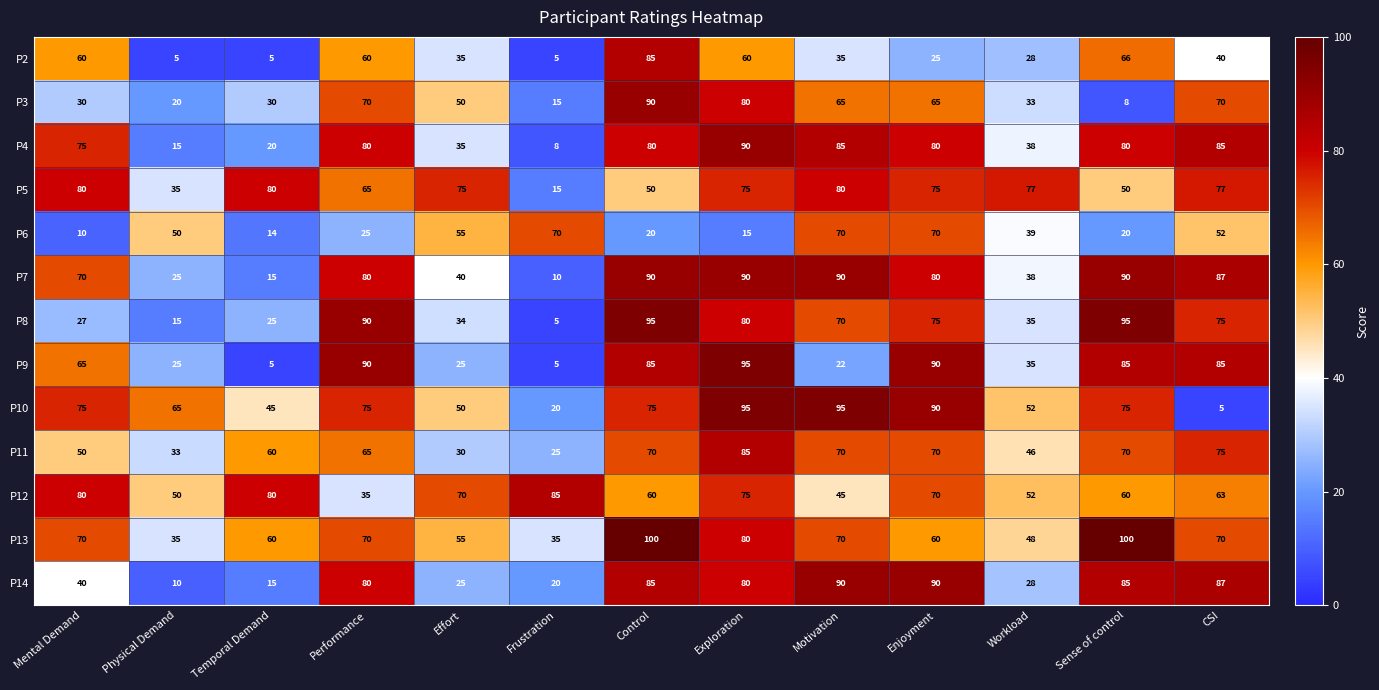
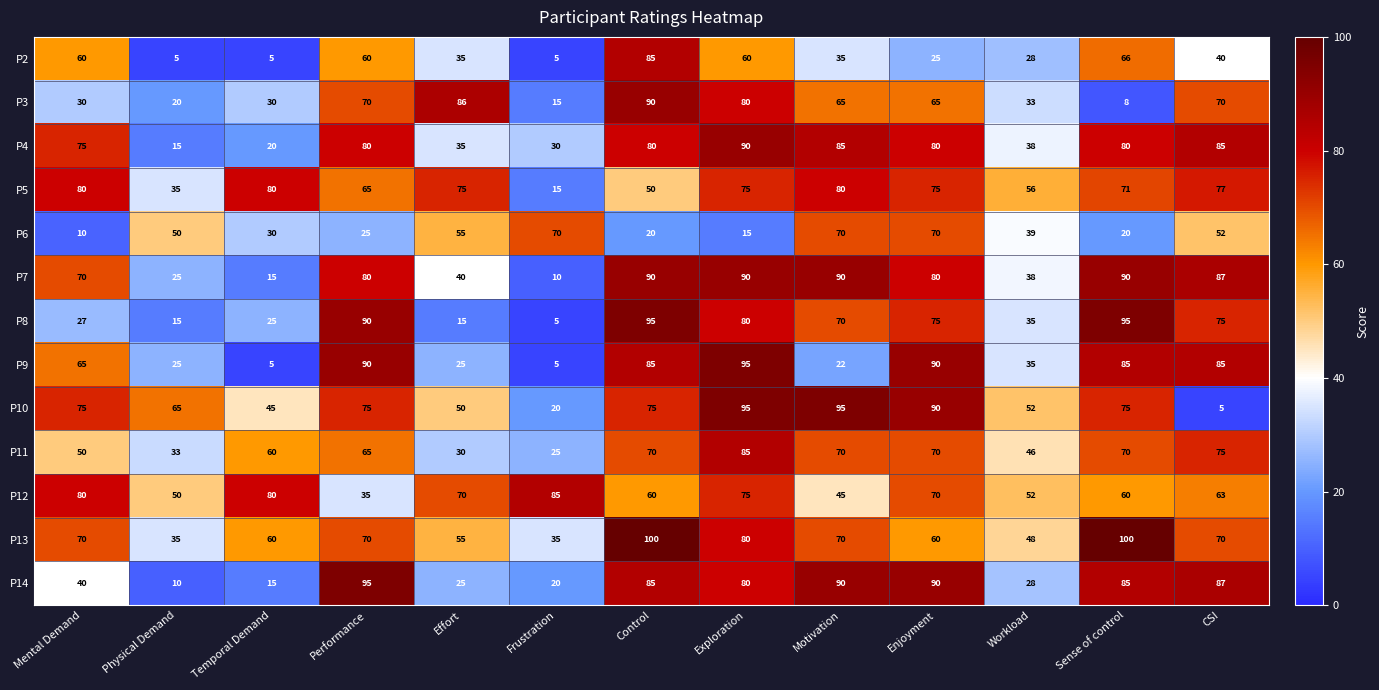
  {
    "P2": {
      "Mental Demand": 60,
      "Physical Demand": 5,
      "Temporal Demand": 5,
      "Performance": 60,
      "Effort": 35,
      "Frustration": 5,
      "Control": 85,
      "Exploration": 60,
      "Motivation": 35,
      "Enjoyment": 25,
      "Workload": 28,
      "Sense of control": 66,
      "CSI": 40
    },
    "P3": {
      "Mental Demand": 30,
      "Physical Demand": 20,
      "Temporal Demand": 30,
      "Performance": 70,
-     "Effort": 50,
+     "Effort": 86,
      "Frustration": 15,
      "Control": 90,
      "Exploration": 80,
      "Motivation": 65,
      "Enjoyment": 65,
      "Workload": 33,
      "Sense of control": 8,
      "CSI": 70
    },
    "P4": {
      "Mental Demand": 75,
      "Physical Demand": 15,
      "Temporal Demand": 20,
      "Performance": 80,
      "Effort": 35,
-     "Frustration": 8,
+     "Frustration": 30,
      "Control": 80,
      "Exploration": 90,
      "Motivation": 85,
      "Enjoyment": 80,
      "Workload": 38,
      "Sense of control": 80,
      "CSI": 85
    },
    "P5": {
      "Mental Demand": 80,
      "Physical Demand": 35,
      "Temporal Demand": 80,
      "Performance": 65,
      "Effort": 75,
      "Frustration": 15,
      "Control": 50,
      "Exploration": 75,
      "Motivation": 80,
      "Enjoyment": 75,
-     "Workload": 77,
-     "Sense of control": 50,
+     "Workload": 56,
+     "Sense of control": 71,
      "CSI": 77
    },
    "P6": {
      "Mental Demand": 10,
      "Physical Demand": 50,
-     "Temporal Demand": 14,
+     "Temporal Demand": 30,
      "Performance": 25,
      "Effort": 55,
      "Frustration": 70,
      "Control": 20,
      "Exploration": 15,
      "Motivation": 70,
      "Enjoyment": 70,
      "Workload": 39,
      "Sense of control": 20,
      "CSI": 52
    },
    "P7": {
      "Mental Demand": 70,
      "Physical Demand": 25,
      "Temporal Demand": 15,
      "Performance": 80,
      "Effort": 40,
      "Frustration": 10,
      "Control": 90,
      "Exploration": 90,
      "Motivation": 90,
      "Enjoyment": 80,
      "Workload": 38,
      "Sense of control": 90,
      "CSI": 87
    },
    "P8": {
      "Mental Demand": 27,
      "Physical Demand": 15,
      "Temporal Demand": 25,
      "Performance": 90,
-     "Effort": 34,
+     "Effort": 15,
      "Frustration": 5,
      "Control": 95,
      "Exploration": 80,
      "Motivation": 70,
      "Enjoyment": 75,
      "Workload": 35,
      "Sense of control": 95,
      "CSI": 75
    },
    "P9": {
      "Mental Demand": 65,
      "Physical Demand": 25,
      "Temporal Demand": 5,
      "Performance": 90,
      "Effort": 25,
      "Frustration": 5,
      "Control": 85,
      "Exploration": 95,
      "Motivation": 22,
      "Enjoyment": 90,
      "Workload": 35,
      "Sense of control": 85,
      "CSI": 85
    },
    "P10": {
      "Mental Demand": 75,
      "Physical Demand": 65,
      "Temporal Demand": 45,
      "Performance": 75,
      "Effort": 50,
      "Frustration": 20,
      "Control": 75,
      "Exploration": 95,
      "Motivation": 95,
      "Enjoyment": 90,
      "Workload": 52,
      "Sense of control": 75,
      "CSI": 5
    },
    "P11": {
      "Mental Demand": 50,
      "Physical Demand": 33,
      "Temporal Demand": 60,
      "Performance": 65,
      "Effort": 30,
      "Frustration": 25,
      "Control": 70,
      "Exploration": 85,
      "Motivation": 70,
      "Enjoyment": 70,
      "Workload": 46,
      "Sense of control": 70,
      "CSI": 75
    },
    "P12": {
      "Mental Demand": 80,
      "Physical Demand": 50,
      "Temporal Demand": 80,
      "Performance": 35,
      "Effort": 70,
      "Frustration": 85,
      "Control": 60,
      "Exploration": 75,
      "Motivation": 45,
      "Enjoyment": 70,
      "Workload": 52,
      "Sense of control": 60,
      "CSI": 63
    },
    "P13": {
      "Mental Demand": 70,
      "Physical Demand": 35,
      "Temporal Demand": 60,
      "Performance": 70,
      "Effort": 55,
      "Frustration": 35,
      "Control": 100,
      "Exploration": 80,
      "Motivation": 70,
      "Enjoyment": 60,
      "Workload": 48,
      "Sense of control": 100,
      "CSI": 70
    },
    "P14": {
      "Mental Demand": 40,
      "Physical Demand": 10,
      "Temporal Demand": 15,
-     "Performance": 80,
+     "Performance": 95,
      "Effort": 25,
      "Frustration": 20,
      "Control": 85,
      "Exploration": 80,
      "Motivation": 90,
      "Enjoyment": 90,
      "Workload": 28,
      "Sense of control": 85,
      "CSI": 87
    }
  }
